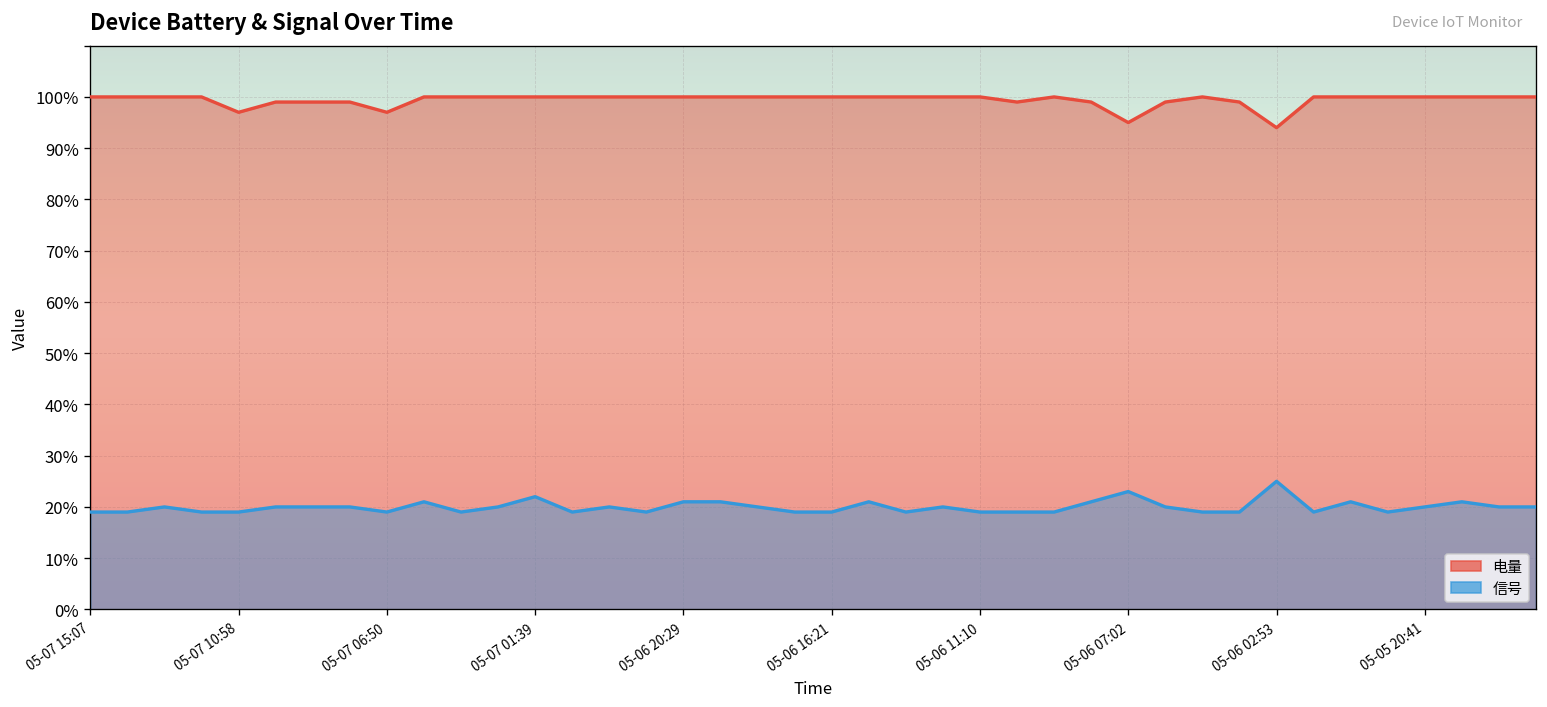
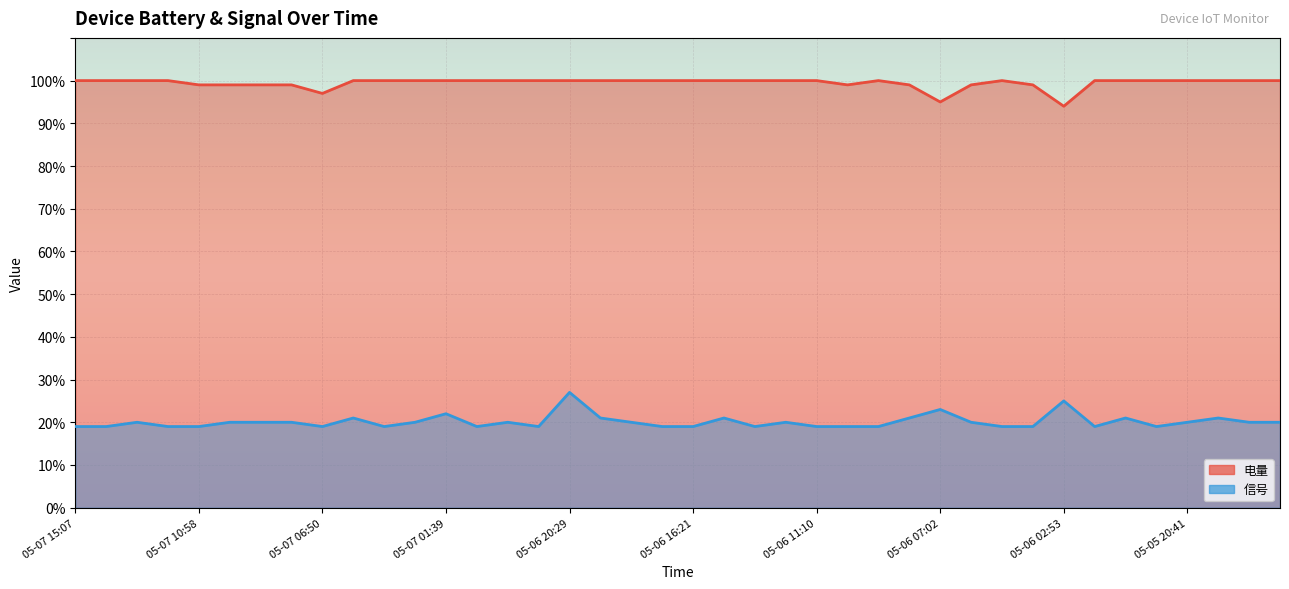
  {
    "电量": {
      "05-07 15:07": "100%",
-     "05-07 10:58": "97%",
+     "05-07 10:58": "99%",
      "05-07 06:50": "97%",
      "05-07 01:39": "100%",
      "05-06 20:29": "100%",
      "05-06 16:21": "100%",
      "05-06 11:10": "100%",
      "05-06 07:02": "95%",
      "05-06 02:53": "94%",
      "05-05 20:41": "100%"
    },
    "信号": {
      "05-07 15:07": "19%",
      "05-07 10:58": "19%",
      "05-07 06:50": "19%",
      "05-07 01:39": "22%",
-     "05-06 20:29": "21%",
+     "05-06 20:29": "27%",
      "05-06 16:21": "19%",
      "05-06 11:10": "19%",
      "05-06 07:02": "23%",
      "05-06 02:53": "25%",
      "05-05 20:41": "20%"
    }
  }
